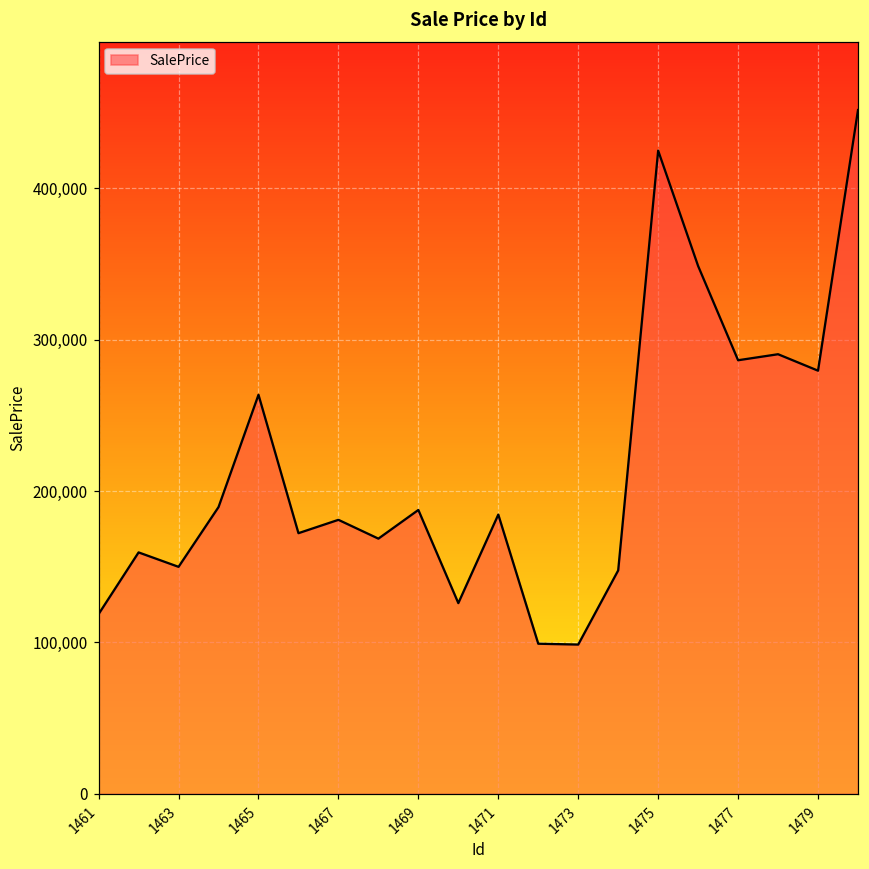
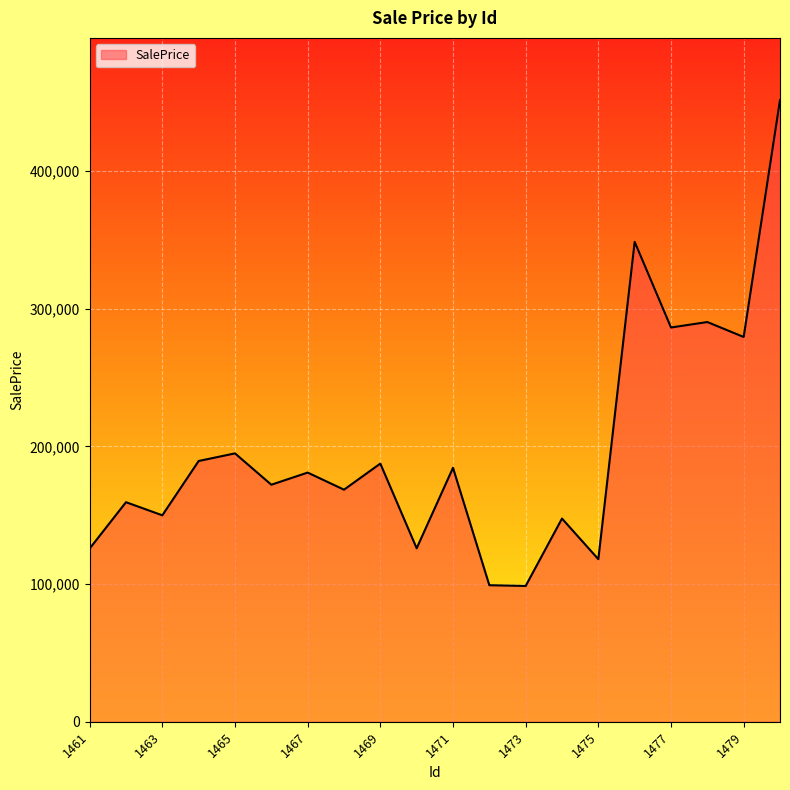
  {
-   "1461": "119,000",
+   "1461": "126,000",
    "1463": "150,000",
-   "1465": "264,000",
+   "1465": "195,000",
    "1467": "181,000",
    "1469": "188,000",
    "1471": "184,000",
    "1473": "99,000",
-   "1475": "425,000",
+   "1475": "118,000",
    "1477": "286,000",
    "1479": "279,000"
  }
